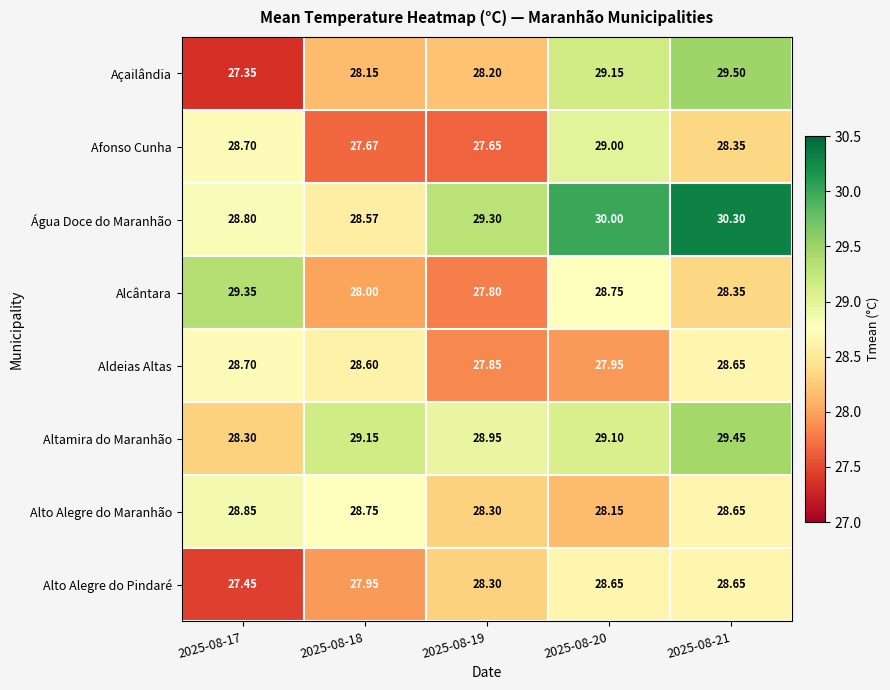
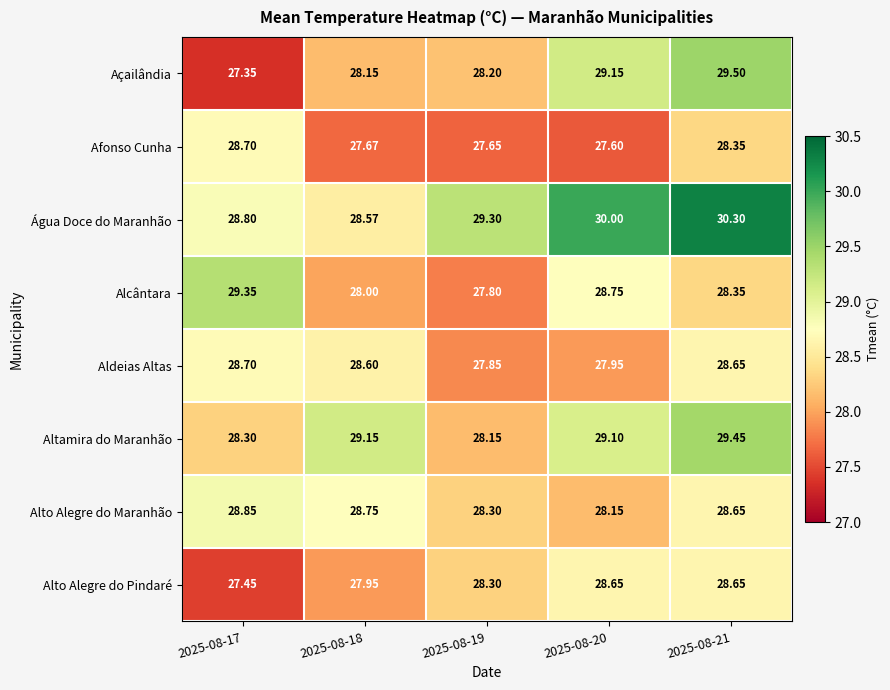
  {
    "Açailândia": {
      "2025-08-17": 27.35,
      "2025-08-18": 28.15,
      "2025-08-19": 28.20,
      "2025-08-20": 29.15,
      "2025-08-21": 29.50
    },
    "Afonso Cunha": {
      "2025-08-17": 28.70,
      "2025-08-18": 27.67,
      "2025-08-19": 27.65,
-     "2025-08-20": 29.00,
+     "2025-08-20": 27.60,
      "2025-08-21": 28.35
    },
    "Água Doce do Maranhão": {
      "2025-08-17": 28.80,
      "2025-08-18": 28.57,
      "2025-08-19": 29.30,
      "2025-08-20": 30.00,
      "2025-08-21": 30.30
    },
    "Alcântara": {
      "2025-08-17": 29.35,
      "2025-08-18": 28.00,
      "2025-08-19": 27.80,
      "2025-08-20": 28.75,
      "2025-08-21": 28.35
    },
    "Aldeias Altas": {
      "2025-08-17": 28.70,
      "2025-08-18": 28.60,
      "2025-08-19": 27.85,
      "2025-08-20": 27.95,
      "2025-08-21": 28.65
    },
    "Altamira do Maranhão": {
      "2025-08-17": 28.30,
      "2025-08-18": 29.15,
-     "2025-08-19": 28.95,
+     "2025-08-19": 28.15,
      "2025-08-20": 29.10,
      "2025-08-21": 29.45
    },
    "Alto Alegre do Maranhão": {
      "2025-08-17": 28.85,
      "2025-08-18": 28.75,
      "2025-08-19": 28.30,
      "2025-08-20": 28.15,
      "2025-08-21": 28.65
    },
    "Alto Alegre do Pindaré": {
      "2025-08-17": 27.45,
      "2025-08-18": 27.95,
      "2025-08-19": 28.30,
      "2025-08-20": 28.65,
      "2025-08-21": 28.65
    }
  }
